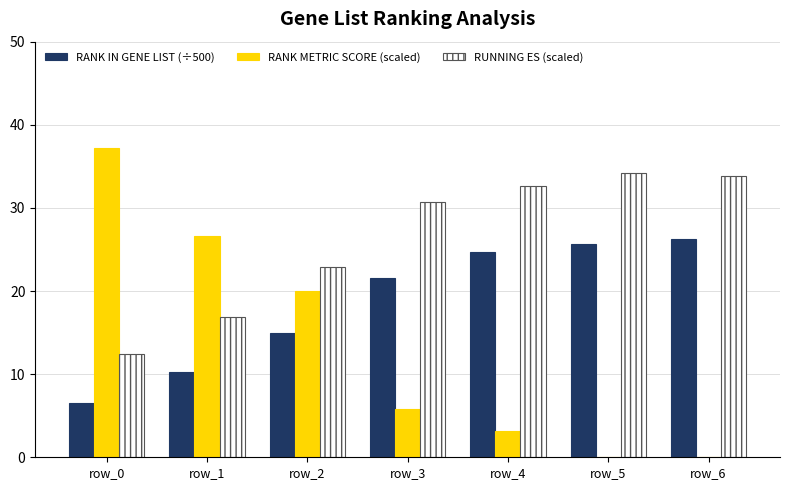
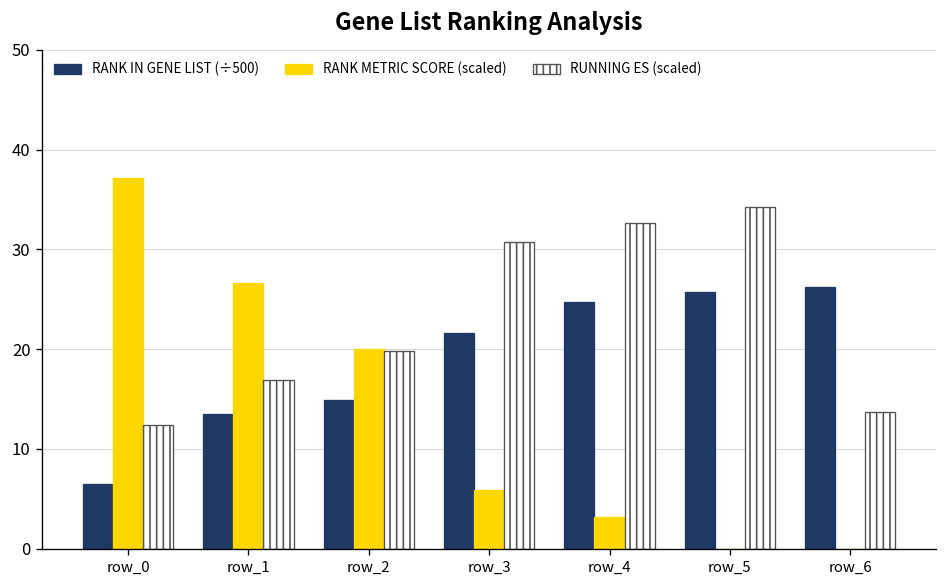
  {
    "RANK IN GENE LIST (÷500)": {
      "row_0": 6,
-     "row_1": 10,
+     "row_1": 14,
      "row_2": 15,
      "row_3": 22,
      "row_4": 25,
      "row_5": 26,
      "row_6": 26
    },
    "RANK METRIC SCORE (scaled)": {
      "row_0": 37,
      "row_1": 27,
      "row_2": 20,
      "row_3": 6,
      "row_4": 3
    },
    "RUNNING ES (scaled)": {
      "row_0": 12,
      "row_1": 17,
-     "row_2": 23,
+     "row_2": 20,
      "row_3": 31,
      "row_4": 33,
      "row_5": 34,
-     "row_6": 34
+     "row_6": 14
    }
  }
